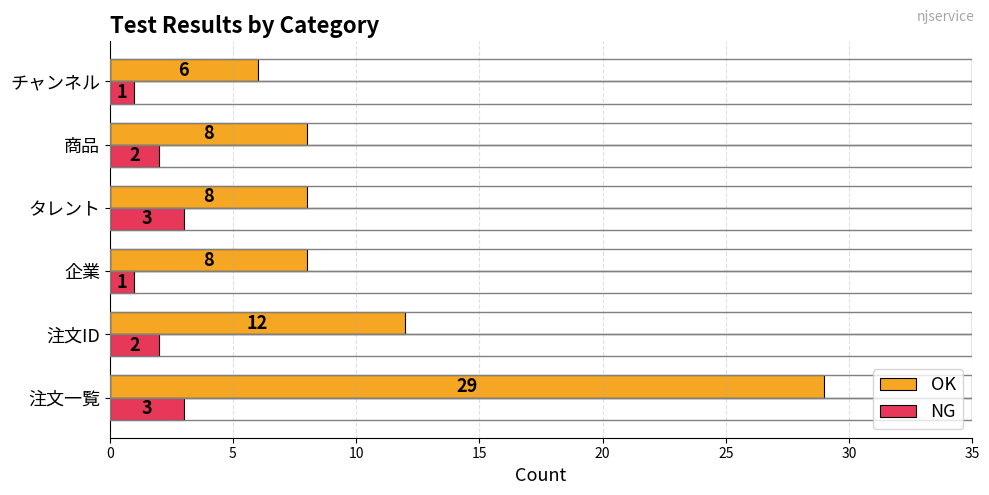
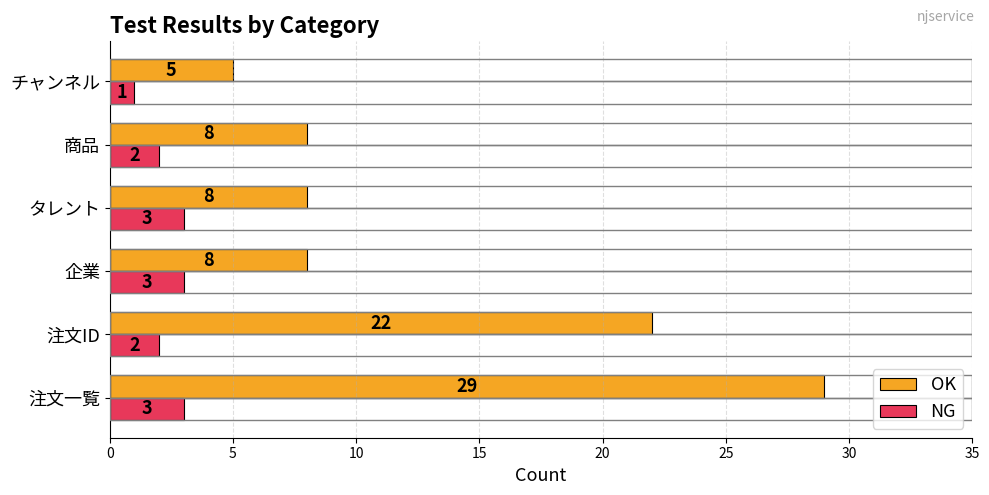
  {
    "OK": {
-     "チャンネル": 6,
+     "チャンネル": 5,
      "商品": 8,
      "タレント": 8,
      "企業": 8,
-     "注文ID": 12,
+     "注文ID": 22,
      "注文一覧": 29
    },
    "NG": {
      "チャンネル": 1,
      "商品": 2,
      "タレント": 3,
-     "企業": 1,
+     "企業": 3,
      "注文ID": 2,
      "注文一覧": 3
    }
  }
